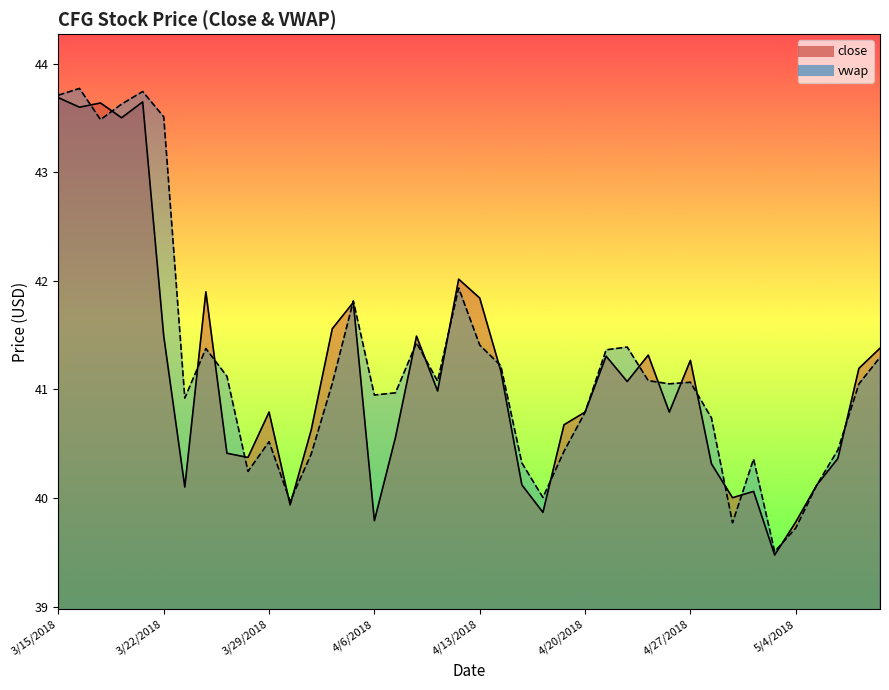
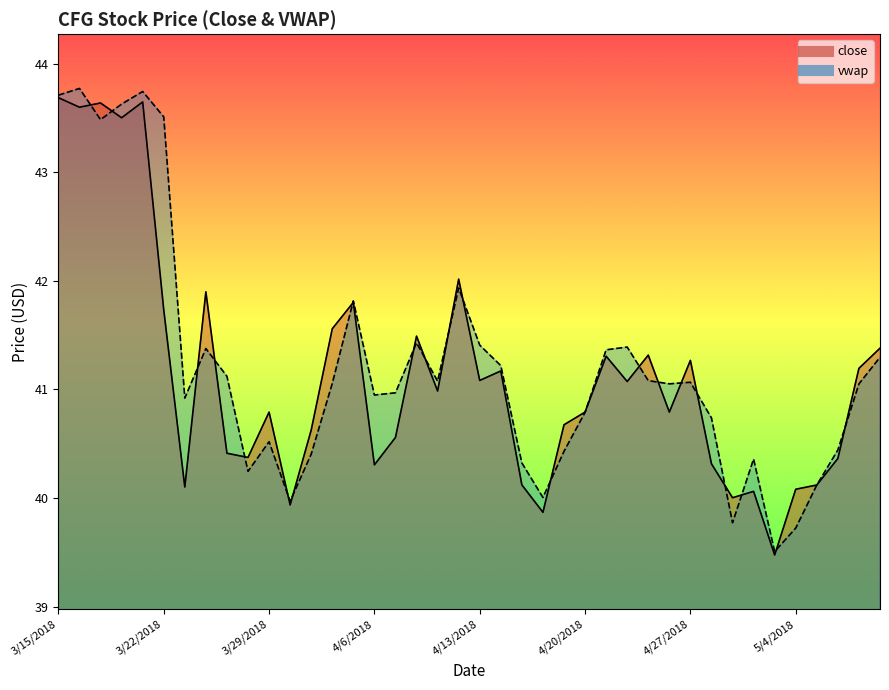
  {
    "close": {
-     "3/22/2018": 41.49,
+     "3/22/2018": 41.73,
      "3/29/2018": 40.79,
-     "4/6/2018": 39.79,
-     "4/13/2018": 41.84,
+     "4/6/2018": 40.30,
+     "4/13/2018": 41.08,
      "4/27/2018": 41.27,
-     "5/4/2018": 39.78
+     "5/4/2018": 40.08
    },
    "vwap": {
      "3/22/2018": 43.51,
      "3/29/2018": 40.52,
      "4/6/2018": 40.95,
      "4/13/2018": 41.41,
      "4/27/2018": 41.07,
      "5/4/2018": 39.72
    }
  }
